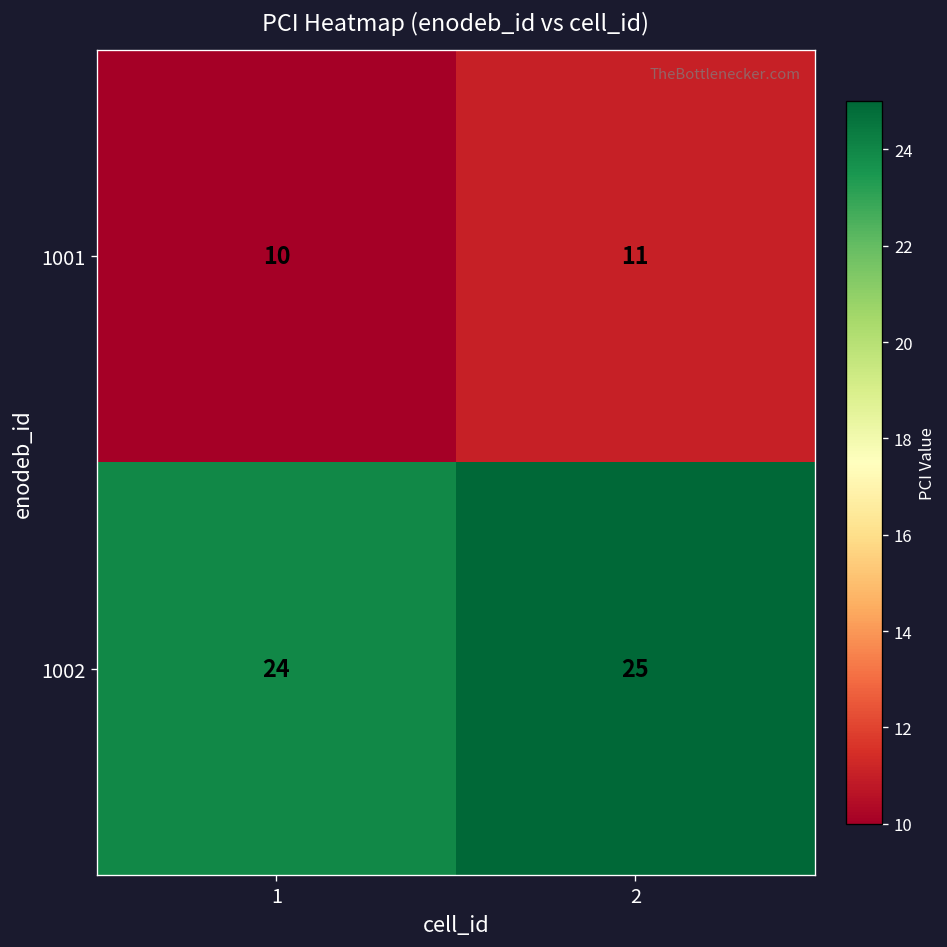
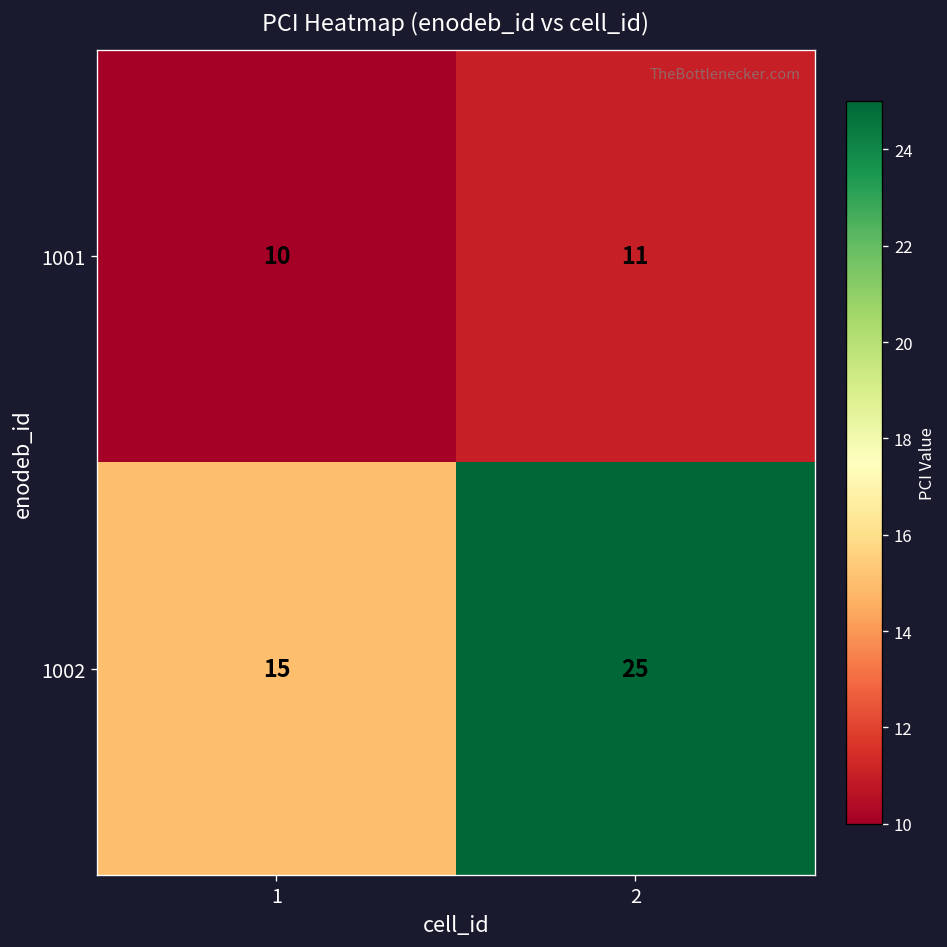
  {
    "1001": {
      "1": 10
    },
    "1002": {
-     "1": 24,
+     "1": 15,
      "2": 25
    }
  }
